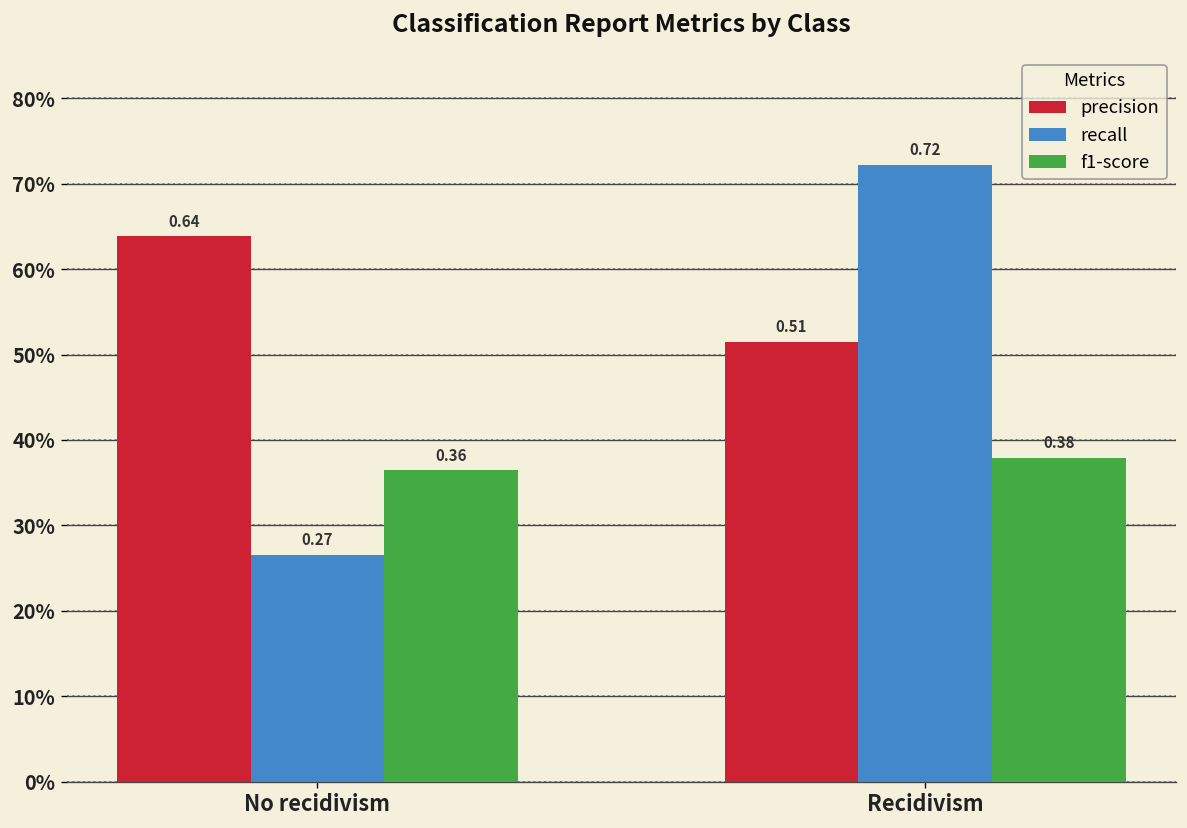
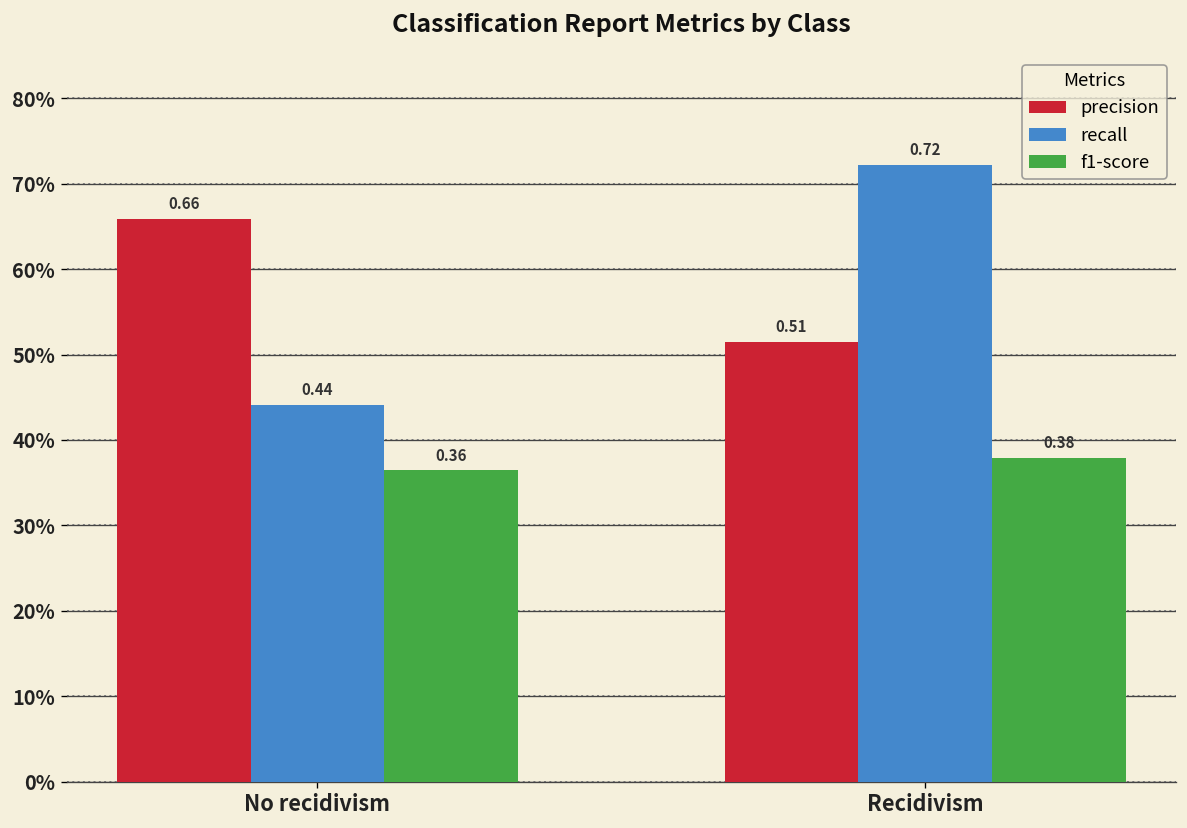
  {
    "precision": {
-     "No recidivism": 0.64,
+     "No recidivism": 0.66,
      "Recidivism": 0.51
    },
    "recall": {
-     "No recidivism": 0.27,
+     "No recidivism": 0.44,
      "Recidivism": 0.72
    },
    "f1-score": {
      "No recidivism": 0.36,
      "Recidivism": 0.38
    }
  }
